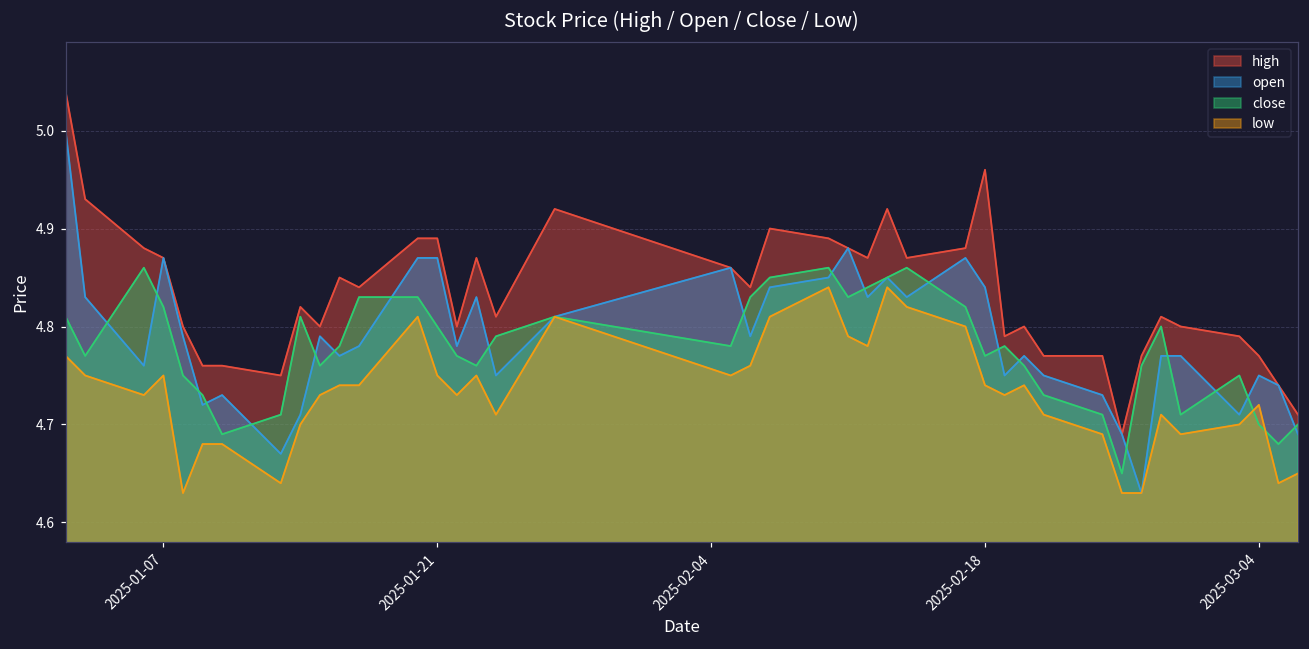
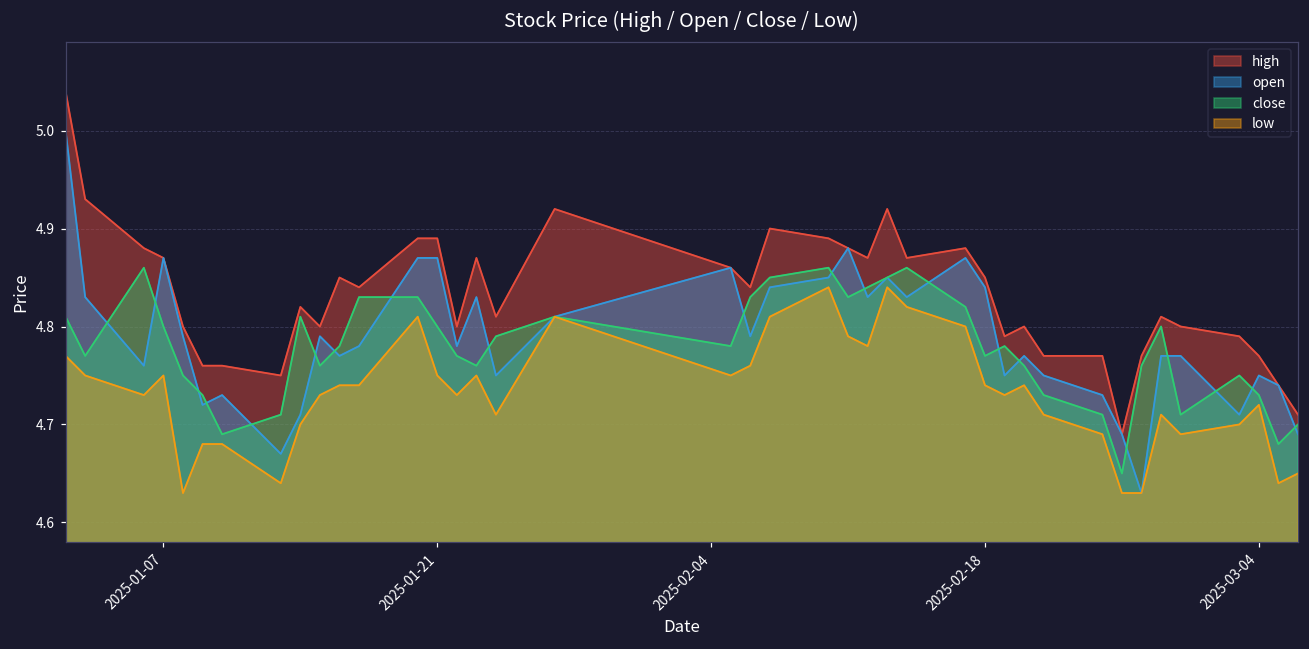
  {
    "high": {
      "2025-01-21": 4.89,
-     "2025-02-18": 4.96,
+     "2025-02-18": 4.85,
      "2025-03-04": 4.77
    },
    "open": {
      "2025-01-21": 4.87,
      "2025-02-18": 4.84,
      "2025-03-04": 4.75
    },
    "close": {
-     "2025-01-07": 4.82,
+     "2025-01-07": 4.80,
      "2025-01-21": 4.80,
      "2025-02-18": 4.77,
-     "2025-03-04": 4.70
+     "2025-03-04": 4.73
    },
    "low": {
      "2025-01-07": 4.75,
      "2025-01-21": 4.75,
      "2025-02-18": 4.74,
      "2025-03-04": 4.72
    }
  }
